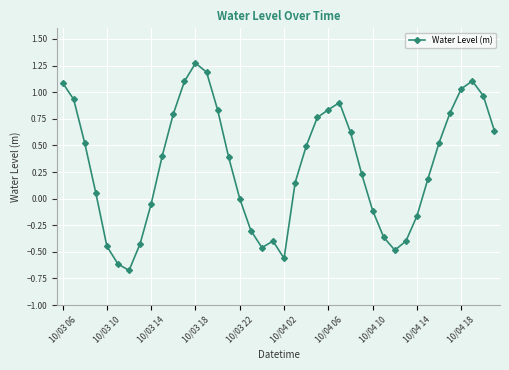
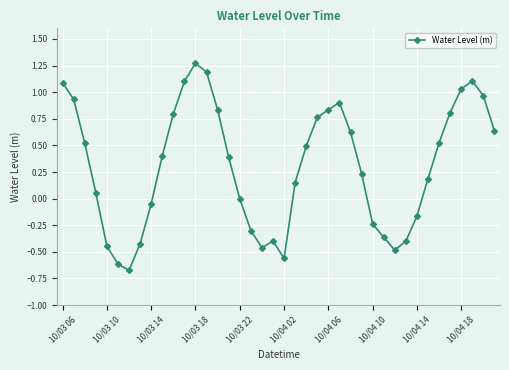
  {
    "10/03 06": 1.09,
    "10/03 10": -0.45,
    "10/03 14": -0.05,
    "10/03 18": 1.27,
    "10/03 22": 0.00,
    "10/04 02": -0.56,
    "10/04 06": 0.84,
-   "10/04 10": -0.11,
+   "10/04 10": -0.24,
    "10/04 14": -0.16,
    "10/04 18": 1.03
  }
